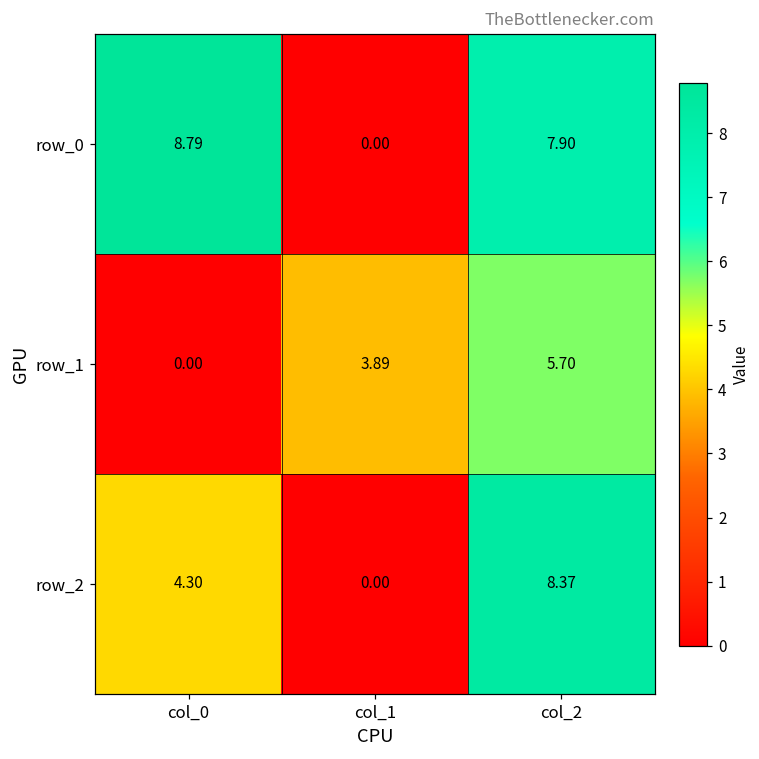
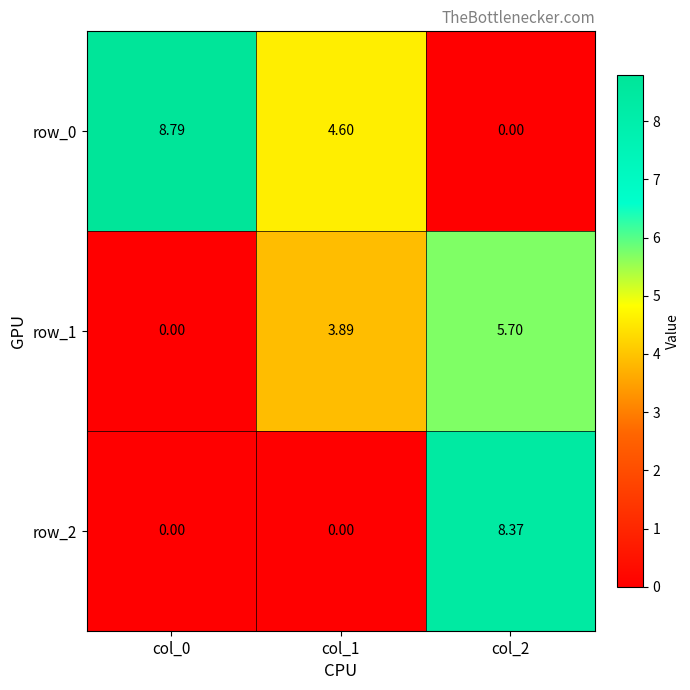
  {
    "row_0": {
      "col_0": 8.79,
-     "col_1": 0.00,
-     "col_2": 7.90
+     "col_1": 4.60,
+     "col_2": 0.00
    },
    "row_1": {
      "col_0": 0.00,
      "col_1": 3.89,
      "col_2": 5.70
    },
    "row_2": {
-     "col_0": 4.30,
+     "col_0": 0.00,
      "col_1": 0.00,
      "col_2": 8.37
    }
  }
